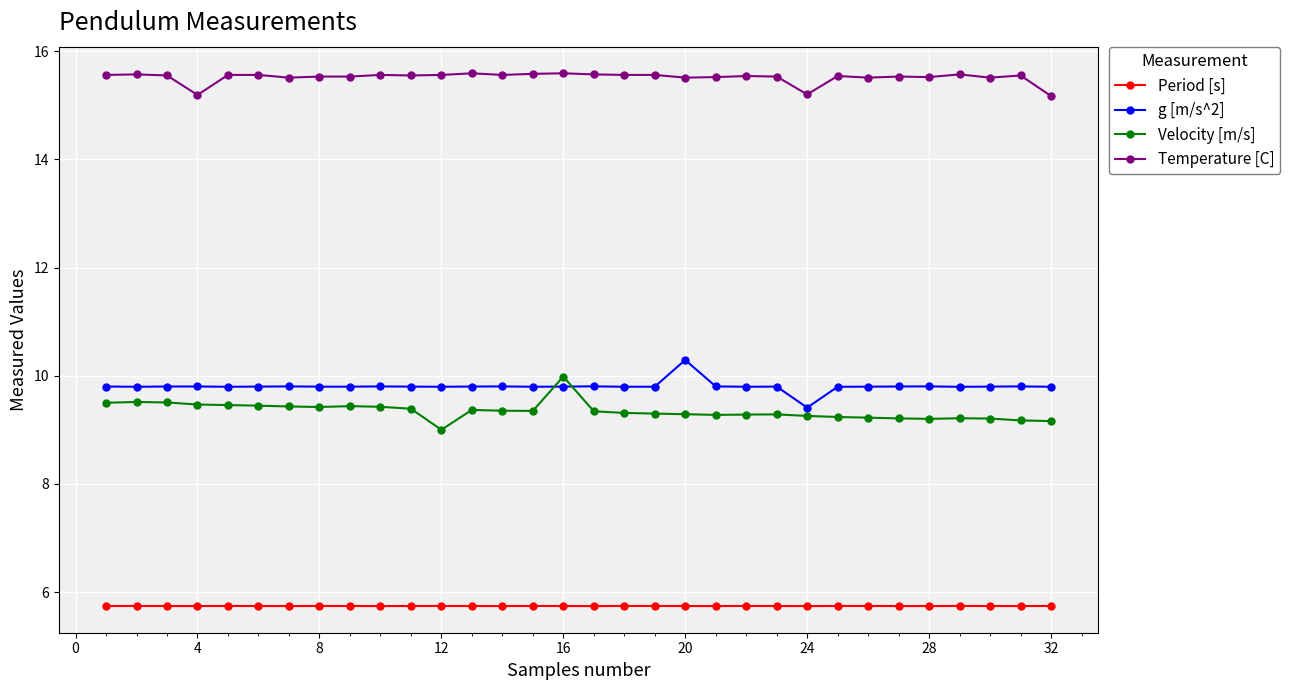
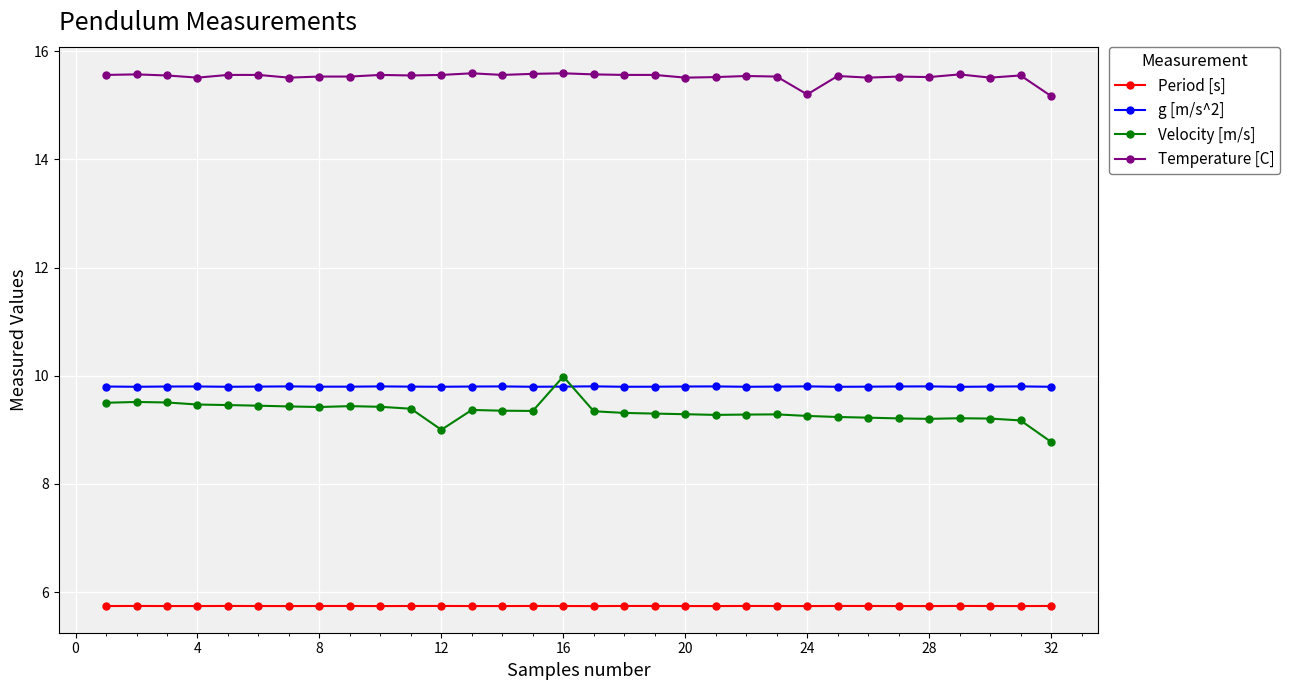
  {
    "Period [s]": {
      "4": 5.7,
      "8": 5.7,
      "12": 5.7,
      "16": 5.7,
      "20": 5.7,
      "24": 5.7,
      "28": 5.7,
      "32": 5.7
    },
    "g [m/s^2]": {
      "4": 9.8,
      "8": 9.8,
      "12": 9.8,
      "16": 9.8,
-     "20": 10.3,
-     "24": 9.4,
+     "20": 9.8,
+     "24": 9.8,
      "28": 9.8,
      "32": 9.8
    },
    "Velocity [m/s]": {
      "4": 9.5,
      "8": 9.4,
      "12": 9.0,
      "16": 10.0,
      "20": 9.3,
      "24": 9.3,
      "28": 9.2,
-     "32": 9.2
+     "32": 8.8
    },
    "Temperature [C]": {
-     "4": 15.2,
+     "4": 15.5,
      "8": 15.5,
      "12": 15.6,
      "16": 15.6,
      "20": 15.5,
      "24": 15.2,
      "28": 15.5,
      "32": 15.2
    }
  }
